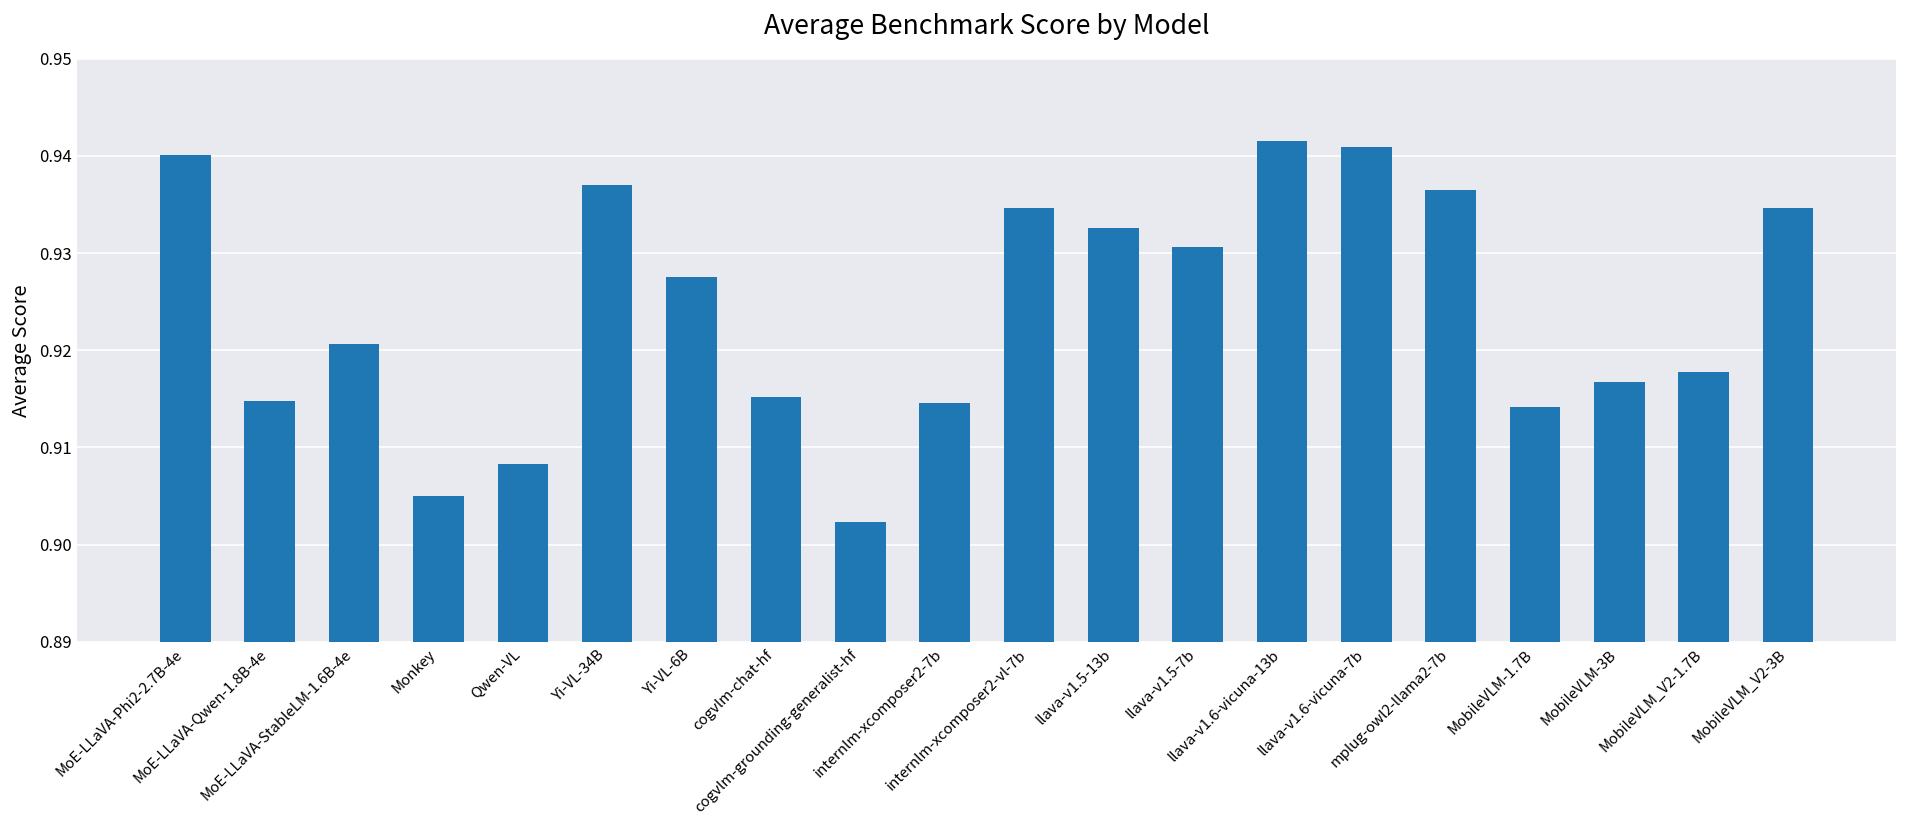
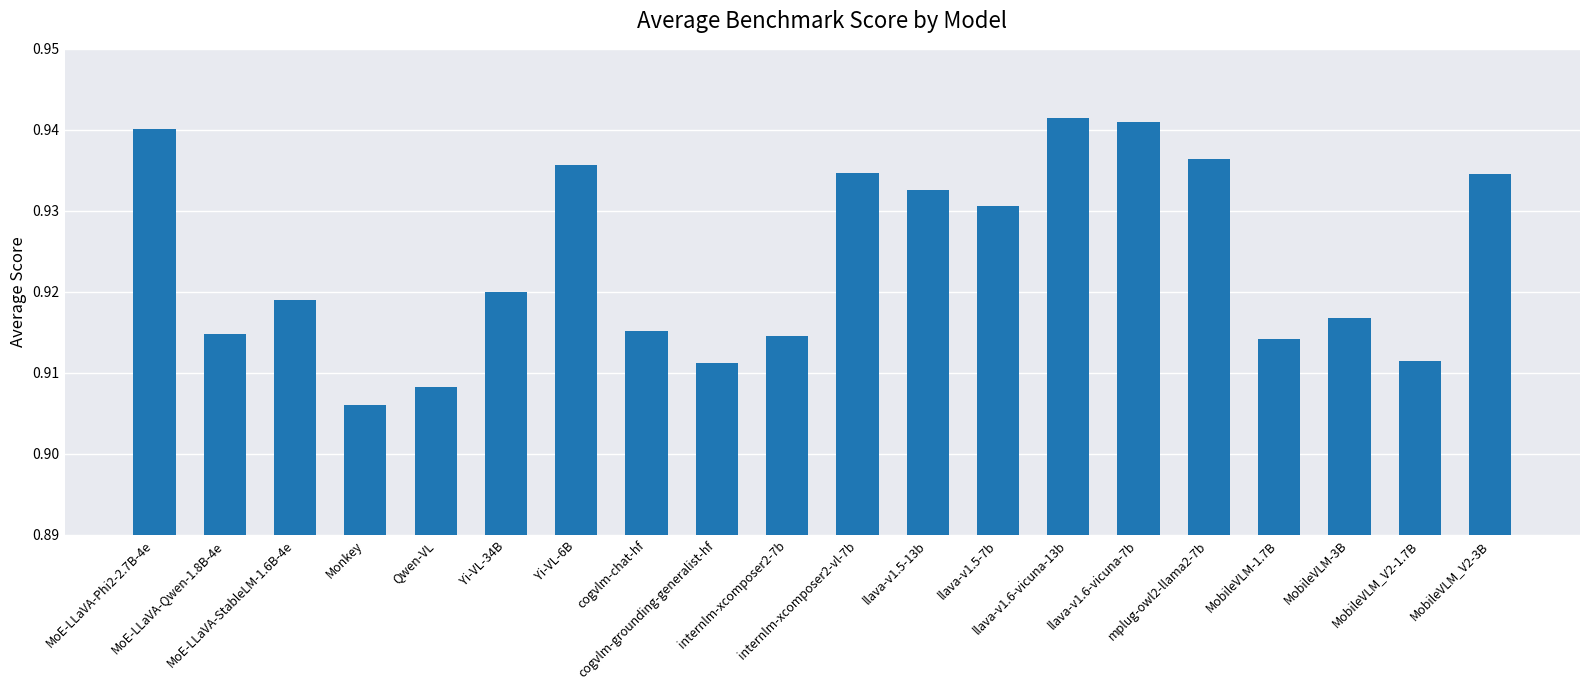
  {
    "MoE-LLaVA-Phi2-2.7B-4e": 0.940,
    "MoE-LLaVA-Qwen-1.8B-4e": 0.915,
-   "MoE-LLaVA-StableLM-1.6B-4e": 0.921,
-   "Monkey": 0.905,
+   "MoE-LLaVA-StableLM-1.6B-4e": 0.919,
+   "Monkey": 0.906,
    "Qwen-VL": 0.908,
-   "Yi-VL-34B": 0.937,
-   "Yi-VL-6B": 0.928,
+   "Yi-VL-34B": 0.920,
+   "Yi-VL-6B": 0.936,
    "cogvlm-chat-hf": 0.915,
-   "cogvlm-grounding-generalist-hf": 0.902,
+   "cogvlm-grounding-generalist-hf": 0.911,
    "internlm-xcomposer2-7b": 0.915,
    "internlm-xcomposer2-vl-7b": 0.935,
    "llava-v1.5-13b": 0.933,
    "llava-v1.5-7b": 0.931,
    "llava-v1.6-vicuna-13b": 0.941,
    "llava-v1.6-vicuna-7b": 0.941,
    "mplug-owl2-llama2-7b": 0.936,
    "MobileVLM-1.7B": 0.914,
    "MobileVLM-3B": 0.917,
-   "MobileVLM_V2-1.7B": 0.918,
+   "MobileVLM_V2-1.7B": 0.911,
    "MobileVLM_V2-3B": 0.935
  }
